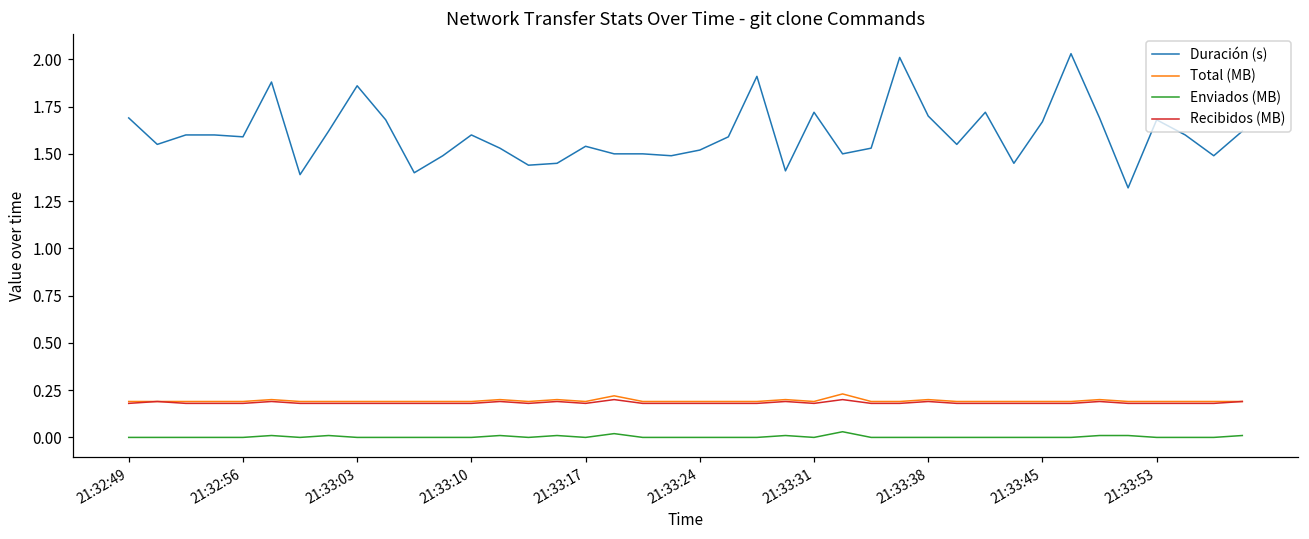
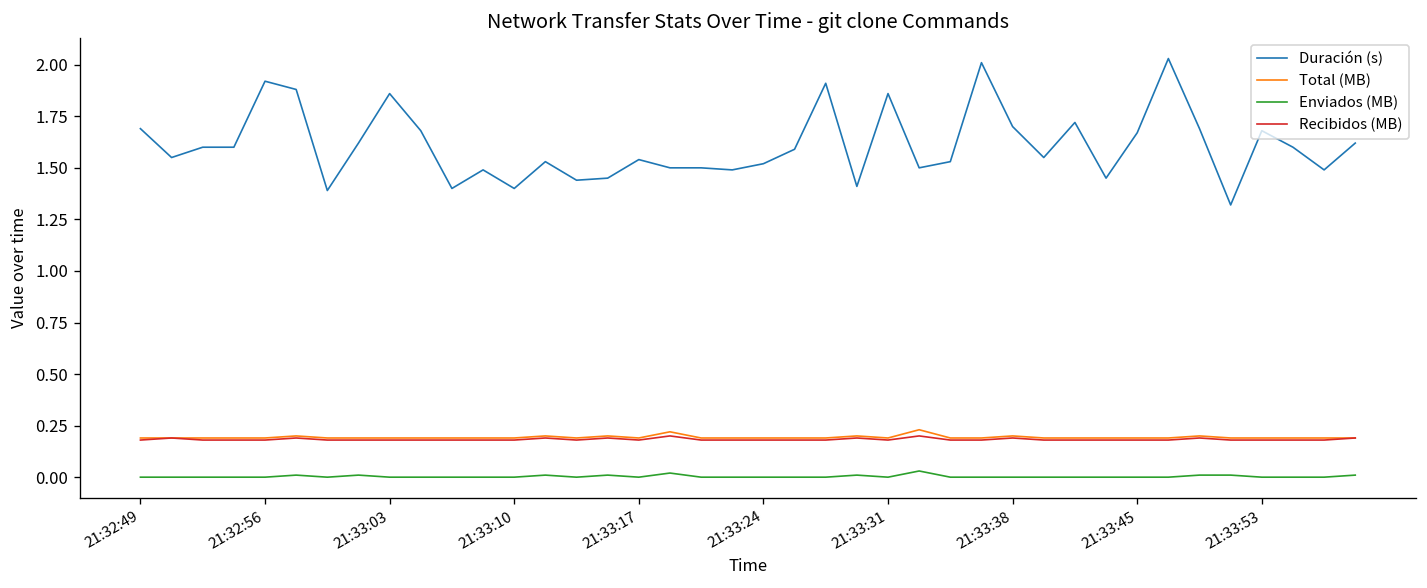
  {
    "Duración (s)": {
      "21:32:49": 1.69,
-     "21:32:56": 1.59,
+     "21:32:56": 1.92,
      "21:33:03": 1.86,
-     "21:33:10": 1.6,
+     "21:33:10": 1.4,
      "21:33:17": 1.54,
      "21:33:24": 1.52,
-     "21:33:31": 1.72,
+     "21:33:31": 1.86,
      "21:33:38": 1.70,
      "21:33:45": 1.67
    },
    "Enviados (MB)": {
      "21:32:49": 0.00,
      "21:32:56": 0.00,
      "21:33:03": 0.00,
      "21:33:10": 0.00,
      "21:33:17": 0.00,
      "21:33:24": 0.00,
      "21:33:31": 0.00,
      "21:33:38": 0.00,
      "21:33:45": 0.00,
      "21:33:53": 0.00
    }
  }
